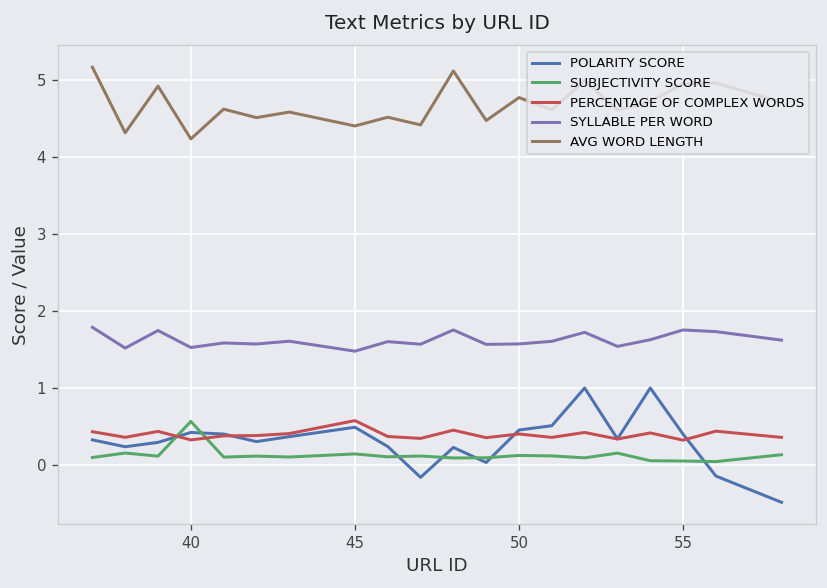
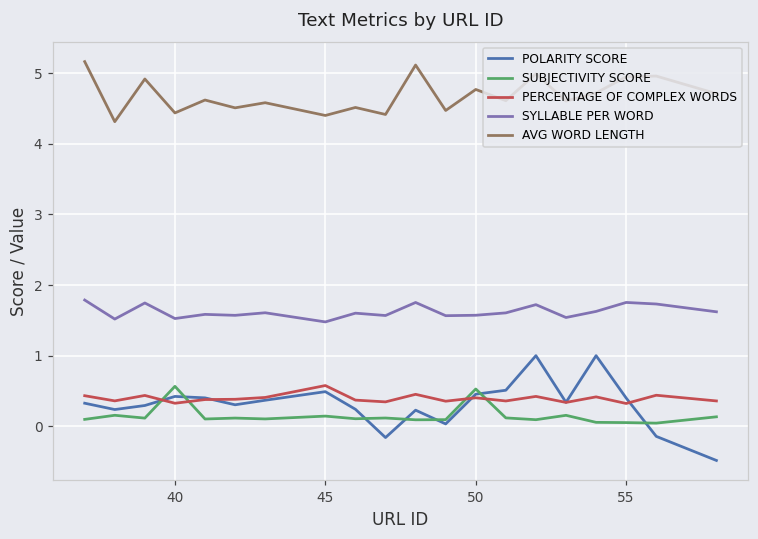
  {
    "SUBJECTIVITY SCORE": {
      "40": 0.6,
      "45": 0.1,
-     "50": 0.1,
+     "50": 0.5,
      "55": 0.1
    },
    "PERCENTAGE OF COMPLEX WORDS": {
      "40": 0.3,
      "45": 0.6,
      "50": 0.4,
      "55": 0.3
    },
    "AVG WORD LENGTH": {
-     "40": 4.2,
+     "40": 4.4,
      "45": 4.4,
      "50": 4.8
    }
  }
